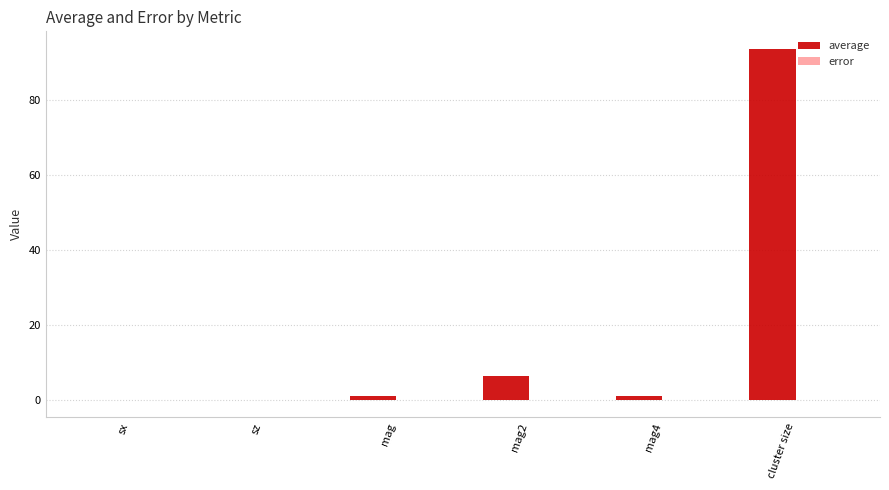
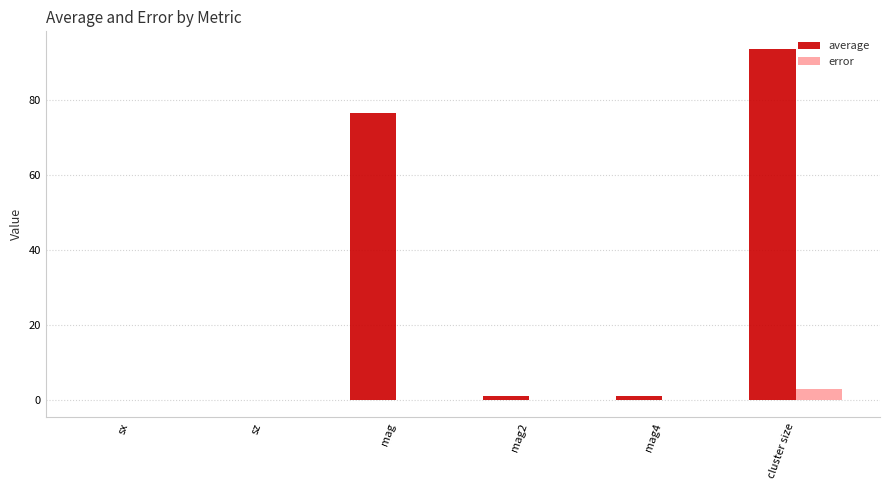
  {
    "average": {
-     "mag": 1,
-     "mag2": 6,
+     "mag": 77,
+     "mag2": 1,
      "mag4": 1,
      "cluster size": 94
    },
    "error": {
-     "cluster size": 0
+     "cluster size": 3
    }
  }
